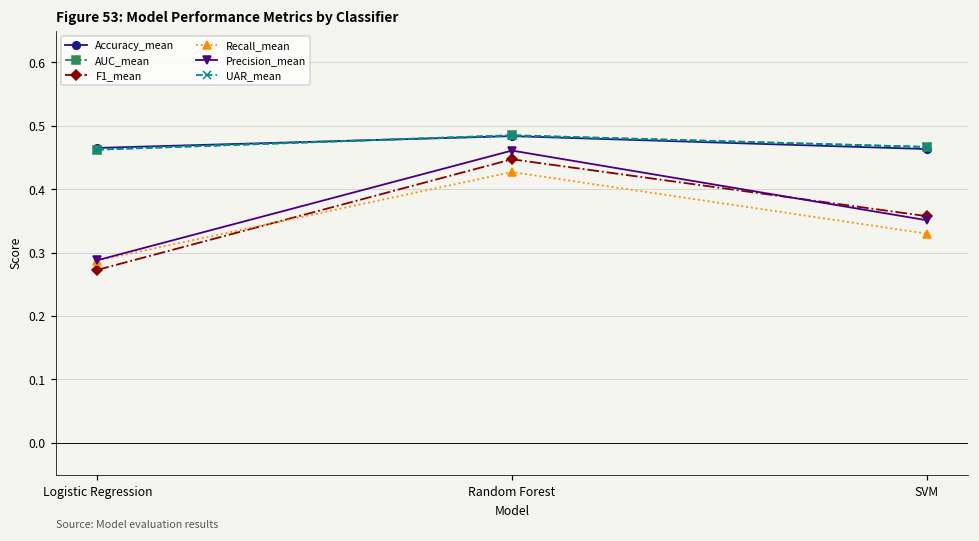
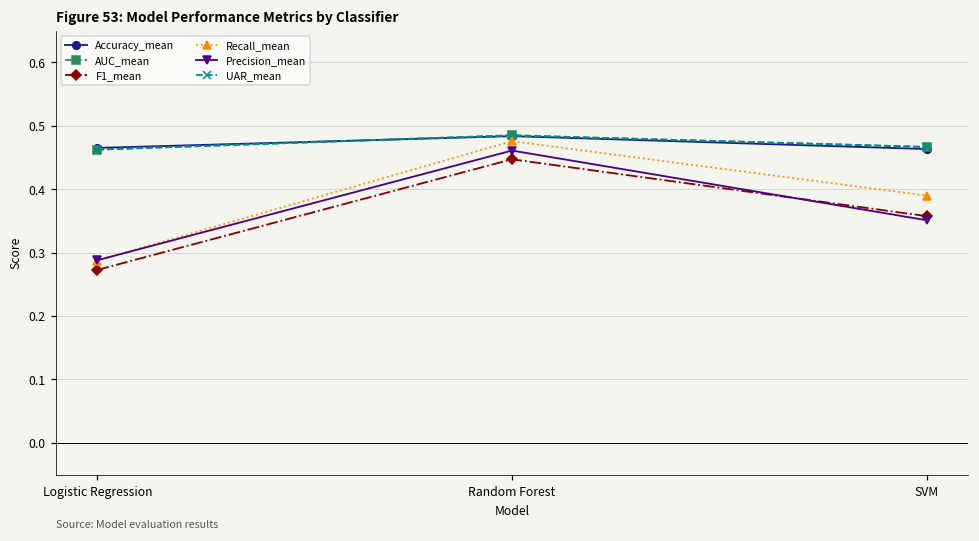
  {
    "F1_mean": {
      "Logistic Regression": 0.27,
      "Random Forest": 0.45,
      "SVM": 0.36
    },
    "Recall_mean": {
-     "Random Forest": 0.43,
-     "SVM": 0.33
+     "Random Forest": 0.48,
+     "SVM": 0.39
    }
  }
